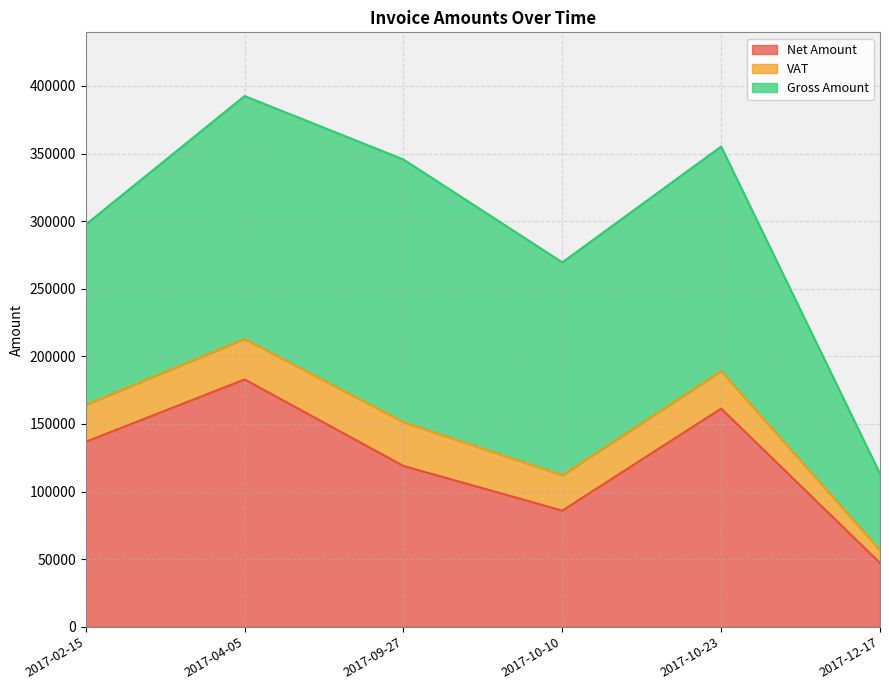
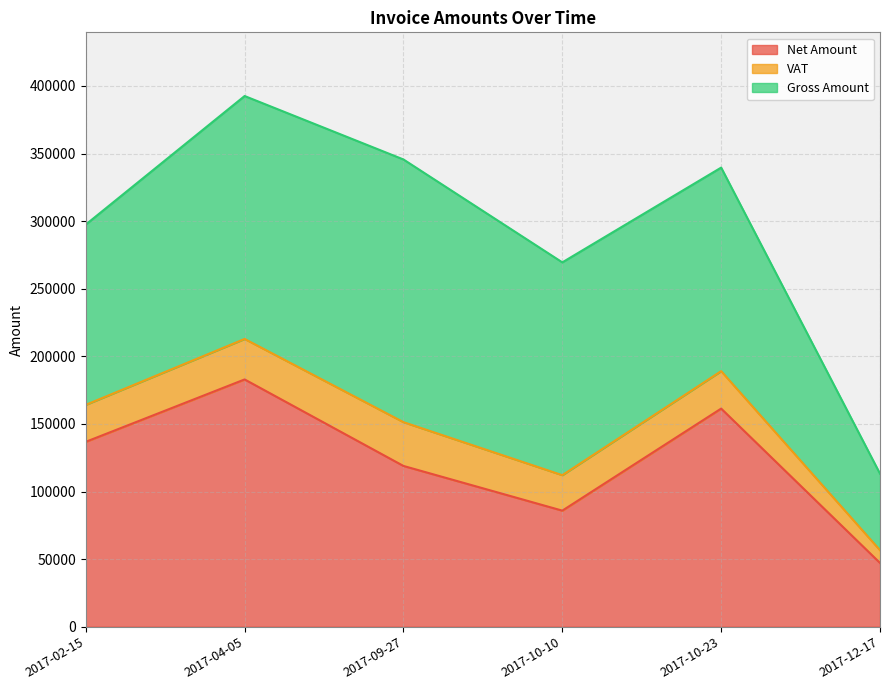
  {
    "Net Amount": {
      "2017-02-15": 137000,
      "2017-04-05": 183000,
      "2017-09-27": 119000,
      "2017-10-10": 86000,
      "2017-10-23": 161000,
      "2017-12-17": 47000
    },
    "VAT": {
      "2017-02-15": 27000,
      "2017-04-05": 30000,
      "2017-09-27": 32000,
      "2017-10-10": 26000,
      "2017-10-23": 28000,
      "2017-12-17": 9000
    },
    "Gross Amount": {
      "2017-02-15": 133000,
      "2017-04-05": 180000,
      "2017-09-27": 194000,
      "2017-10-10": 157000,
-     "2017-10-23": 166000,
+     "2017-10-23": 151000,
      "2017-12-17": 57000
    }
  }
